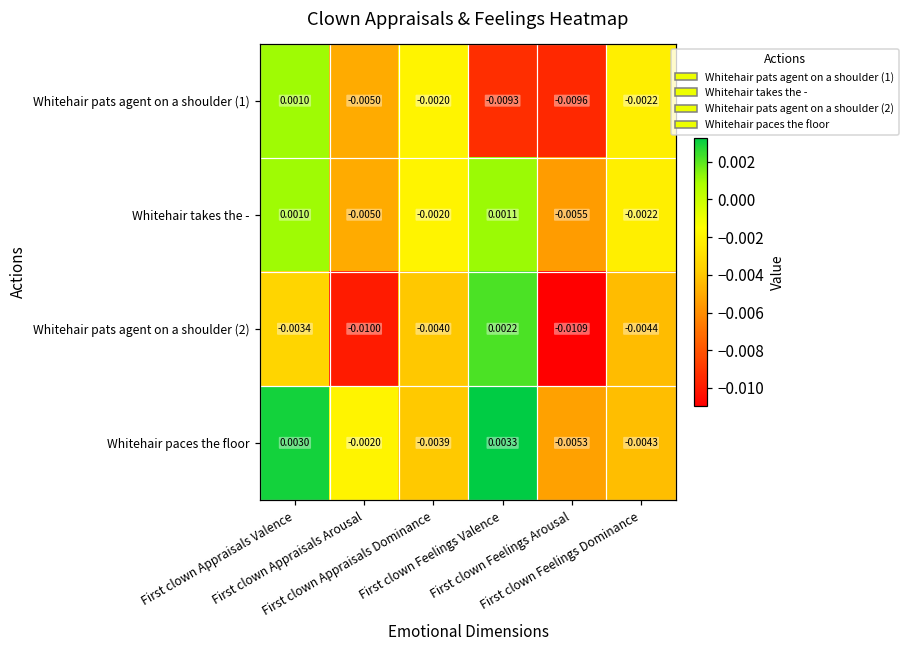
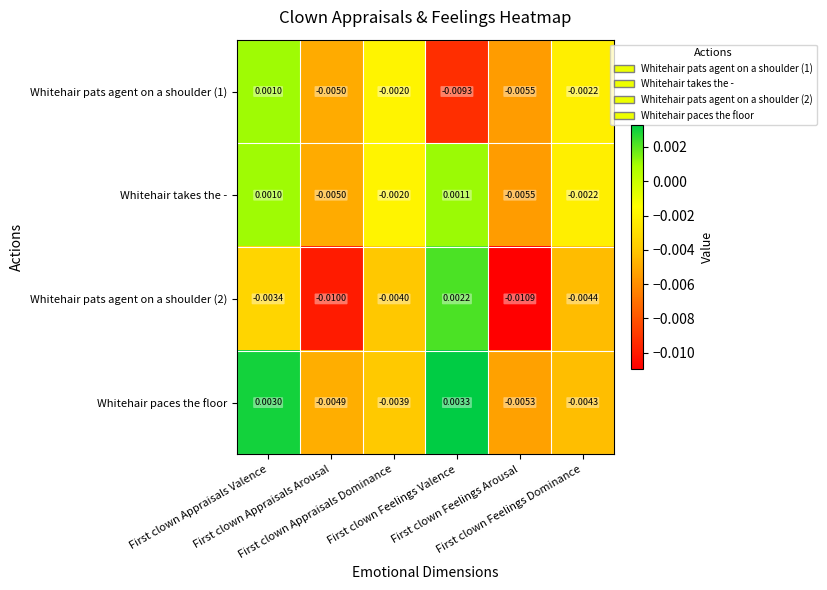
  {
    "Whitehair pats agent on a shoulder (1)": {
-     "First clown Feelings Arousal": -0.0096
+     "First clown Feelings Arousal": -0.0055
    },
    "Whitehair paces the floor": {
-     "First clown Appraisals Arousal": -0.0020
+     "First clown Appraisals Arousal": -0.0049
    }
  }
